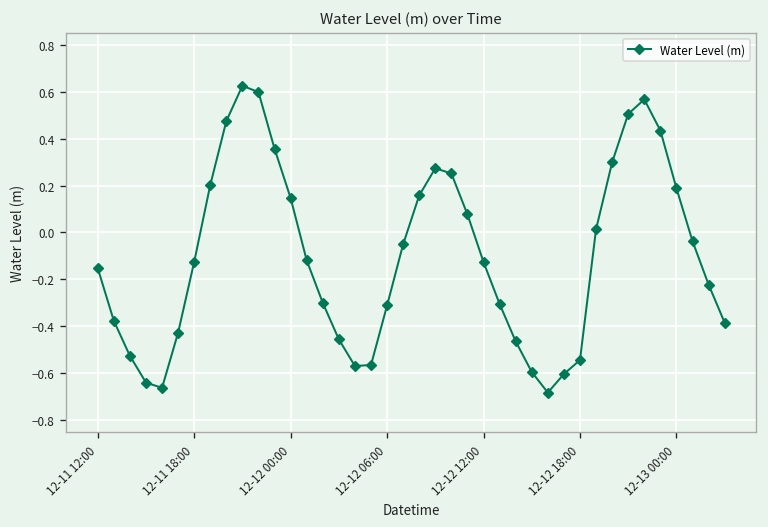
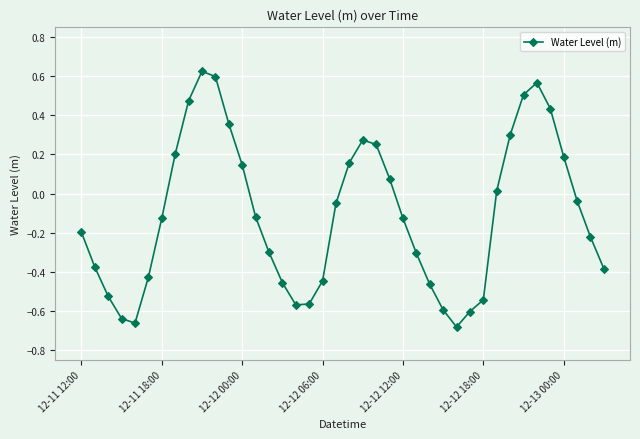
  {
-   "12-11 12:00": -0.15,
+   "12-11 12:00": -0.20,
    "12-11 18:00": -0.13,
    "12-12 00:00": 0.15,
-   "12-12 06:00": -0.31,
+   "12-12 06:00": -0.45,
    "12-12 12:00": -0.13,
    "12-12 18:00": -0.54,
    "12-13 00:00": 0.19
  }
